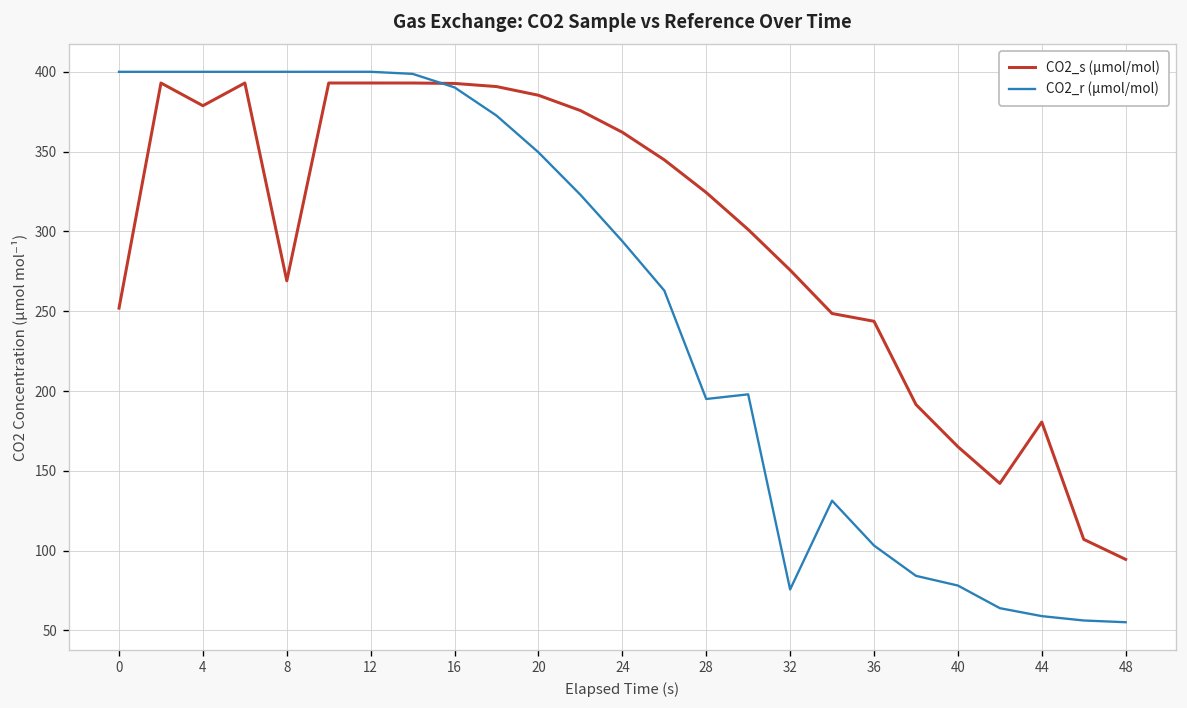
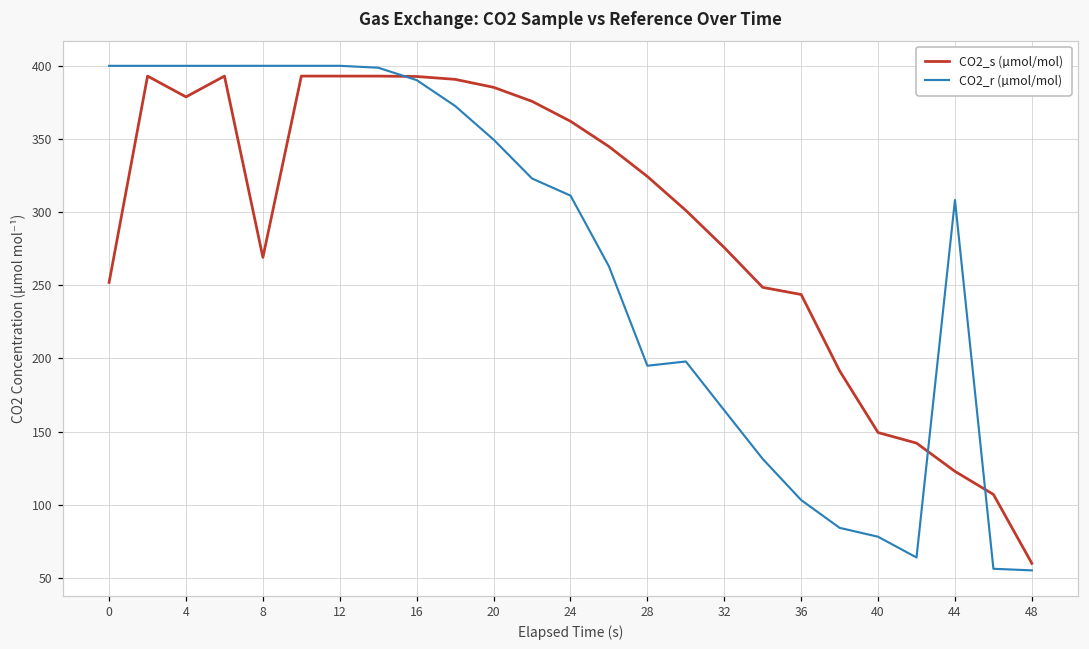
  {
    "CO2_s (µmol/mol)": {
      "0": 252,
      "4": 379,
      "8": 269,
      "12": 393,
      "16": 393,
      "20": 385,
      "24": 362,
      "28": 324,
      "32": 276,
      "36": 244,
-     "40": 165,
-     "44": 181,
-     "48": 95
+     "40": 149,
+     "44": 123,
+     "48": 60
    },
    "CO2_r (µmol/mol)": {
      "0": 400,
      "4": 400,
      "8": 400,
      "12": 400,
      "16": 390,
      "20": 350,
-     "24": 294,
+     "24": 311,
      "28": 195,
-     "32": 76,
+     "32": 165,
      "36": 103,
      "40": 78,
-     "44": 59,
+     "44": 308,
      "48": 55
    }
  }
